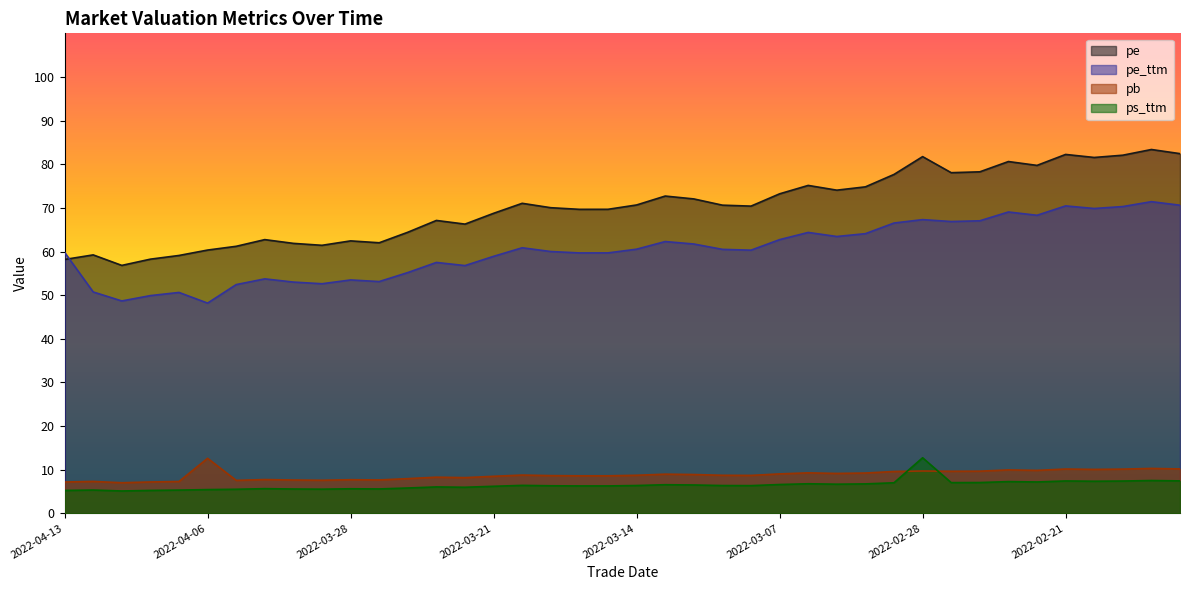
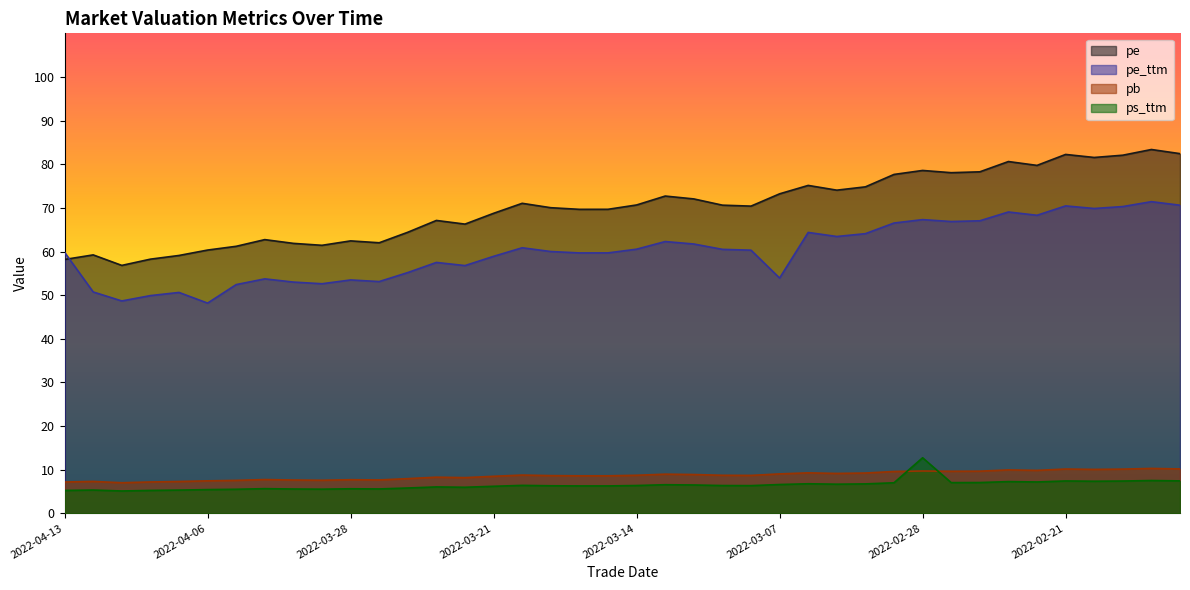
  {
    "pe": {
      "2022-04-13": 58,
      "2022-04-06": 60,
      "2022-03-28": 62,
      "2022-03-21": 69,
      "2022-03-14": 71,
      "2022-03-07": 73,
-     "2022-02-28": 82,
+     "2022-02-28": 79,
      "2022-02-21": 82
    },
    "pe_ttm": {
      "2022-04-13": 60,
      "2022-04-06": 48,
      "2022-03-28": 53,
      "2022-03-21": 59,
      "2022-03-14": 61,
-     "2022-03-07": 63,
+     "2022-03-07": 54,
      "2022-02-28": 67,
      "2022-02-21": 70
    },
    "pb": {
      "2022-04-13": 7,
-     "2022-04-06": 13,
+     "2022-04-06": 7,
      "2022-03-28": 8,
      "2022-03-21": 8,
      "2022-03-14": 9,
      "2022-03-07": 9,
      "2022-02-28": 10,
      "2022-02-21": 10
    },
    "ps_ttm": {
      "2022-04-13": 5,
      "2022-04-06": 5,
      "2022-03-28": 6,
      "2022-03-21": 6,
      "2022-03-14": 6,
      "2022-03-07": 7,
      "2022-02-28": 13,
      "2022-02-21": 7
    }
  }
